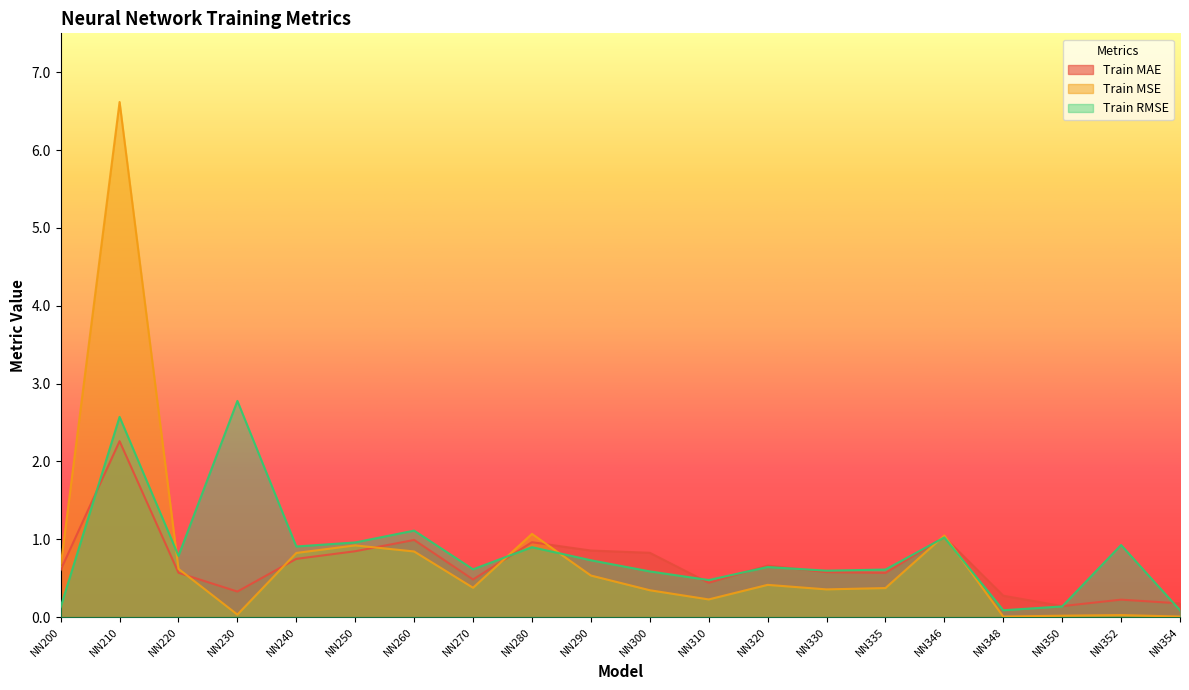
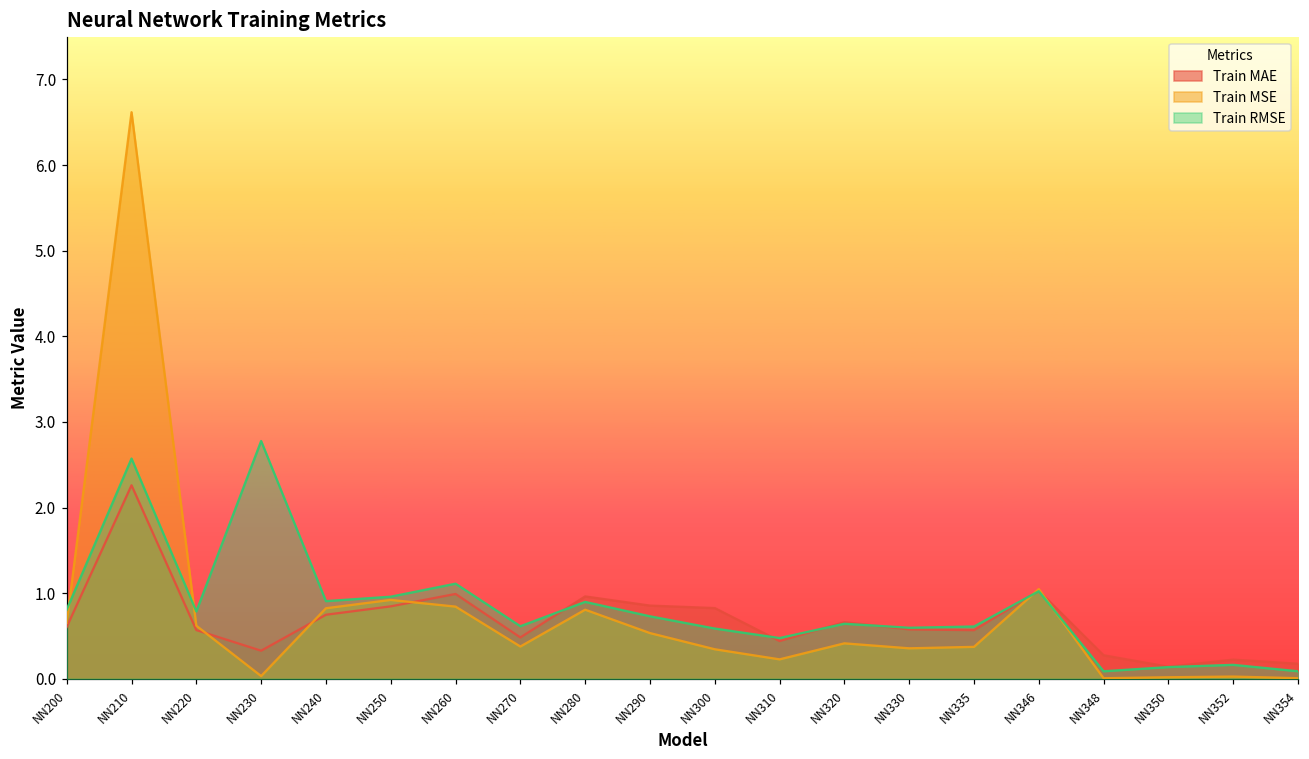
  {
    "Train MAE": {
      "NN200": 0.6,
      "NN210": 2.3,
      "NN220": 0.6,
      "NN230": 0.3,
      "NN240": 0.7,
      "NN250": 0.8,
      "NN260": 1.0,
      "NN270": 0.5,
      "NN280": 1.0,
      "NN290": 0.9,
      "NN300": 0.8,
      "NN310": 0.4,
      "NN335": 0.6,
      "NN348": 0.3,
      "NN352": 0.2,
      "NN354": 0.2
    },
    "Train MSE": {
      "NN200": 0.7,
      "NN210": 6.6,
      "NN220": 0.6,
      "NN230": 0.0,
      "NN240": 0.8,
      "NN250": 0.9,
      "NN260": 0.8,
      "NN270": 0.4,
-     "NN280": 1.1,
+     "NN280": 0.8,
      "NN290": 0.5,
      "NN300": 0.3,
      "NN310": 0.2,
      "NN320": 0.4,
      "NN330": 0.4,
      "NN335": 0.4,
      "NN348": 0.0,
      "NN350": 0.0,
      "NN352": 0.0,
      "NN354": 0.0
    },
    "Train RMSE": {
-     "NN200": 0.1,
+     "NN200": 0.8,
      "NN210": 2.6,
      "NN220": 0.8,
      "NN230": 2.8,
      "NN240": 0.9,
      "NN250": 1.0,
      "NN260": 1.1,
      "NN270": 0.6,
      "NN280": 0.9,
      "NN290": 0.7,
      "NN300": 0.6,
      "NN310": 0.5,
      "NN335": 0.6,
      "NN348": 0.1,
-     "NN352": 0.9,
+     "NN352": 0.2,
      "NN354": 0.1
    }
  }
